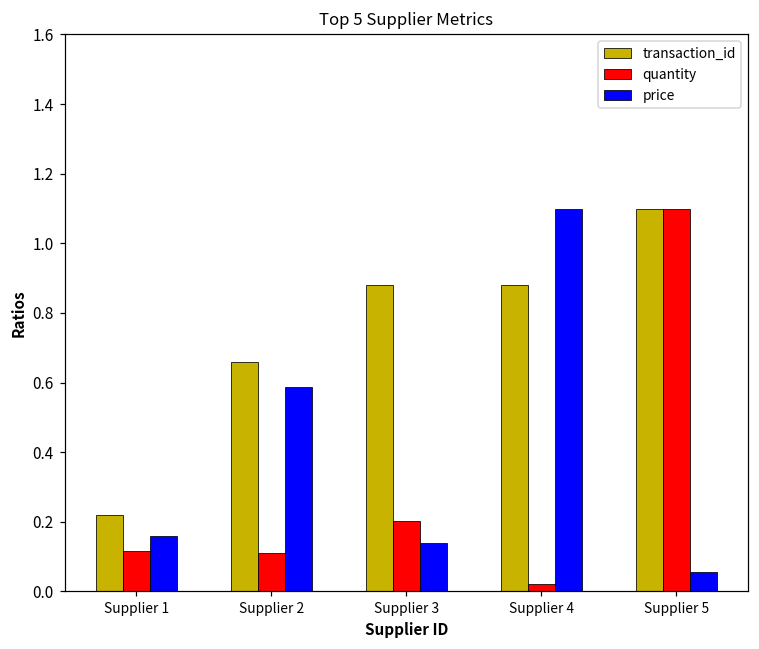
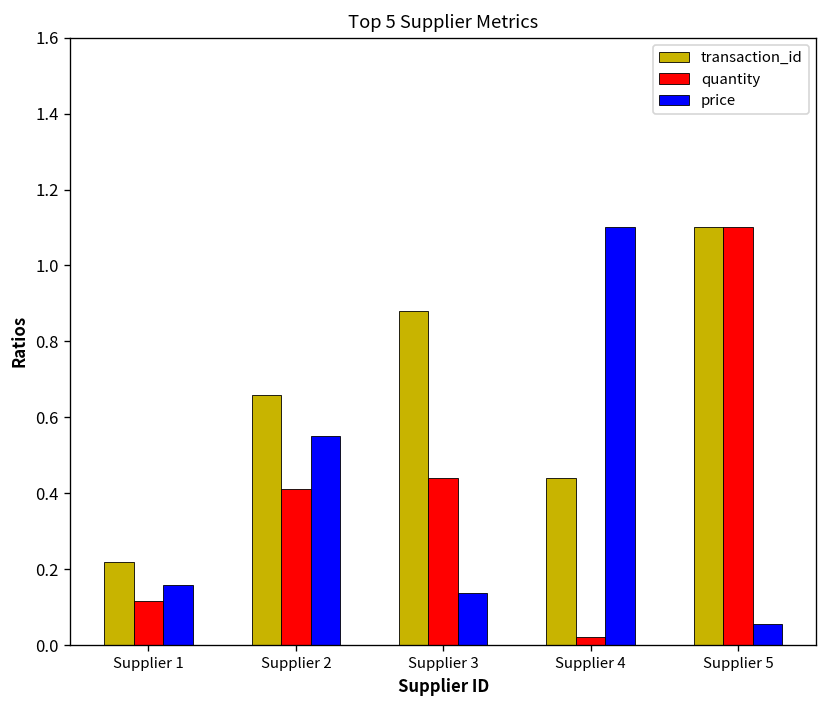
  {
    "transaction_id": {
      "Supplier 1": 0.22,
      "Supplier 2": 0.66,
      "Supplier 3": 0.88,
-     "Supplier 4": 0.88,
+     "Supplier 4": 0.44,
      "Supplier 5": 1.10
    },
    "quantity": {
      "Supplier 1": 0.12,
-     "Supplier 2": 0.11,
-     "Supplier 3": 0.20,
+     "Supplier 2": 0.41,
+     "Supplier 3": 0.44,
      "Supplier 4": 0.02,
      "Supplier 5": 1.10
    },
    "price": {
      "Supplier 1": 0.16,
-     "Supplier 2": 0.59,
+     "Supplier 2": 0.55,
      "Supplier 3": 0.14,
      "Supplier 4": 1.10,
      "Supplier 5": 0.06
    }
  }
